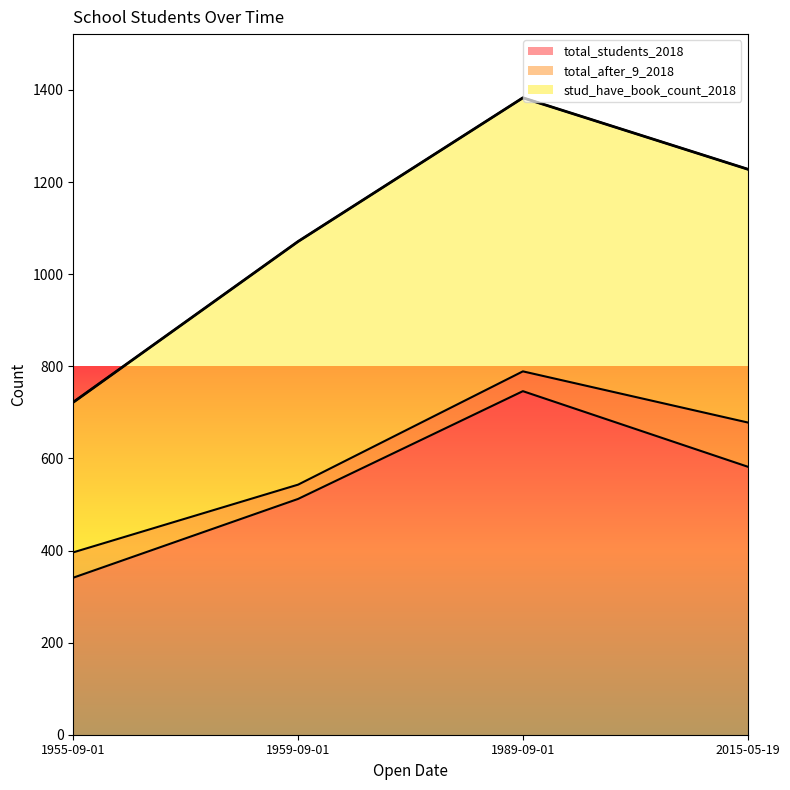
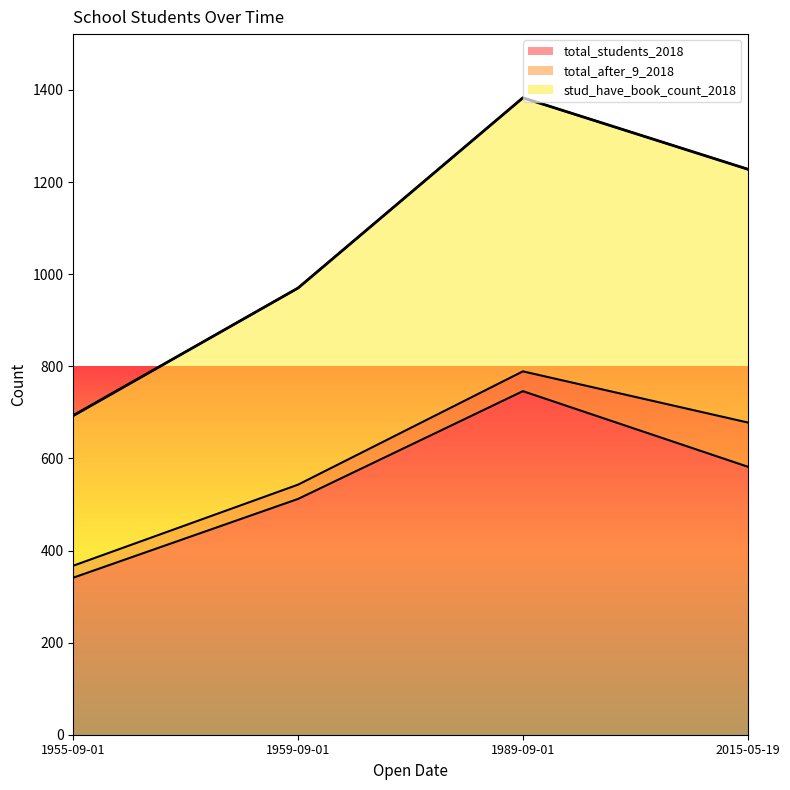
  {
    "total_students_2018": {
      "1955-09-01": 340,
      "1959-09-01": 510,
      "1989-09-01": 750,
      "2015-05-19": 580
    },
    "total_after_9_2018": {
-     "1955-09-01": 60,
+     "1955-09-01": 30,
      "1959-09-01": 30,
      "1989-09-01": 40,
      "2015-05-19": 100
    },
    "stud_have_book_count_2018": {
      "1955-09-01": 330,
-     "1959-09-01": 530,
+     "1959-09-01": 430,
      "1989-09-01": 590,
      "2015-05-19": 550
    }
  }
